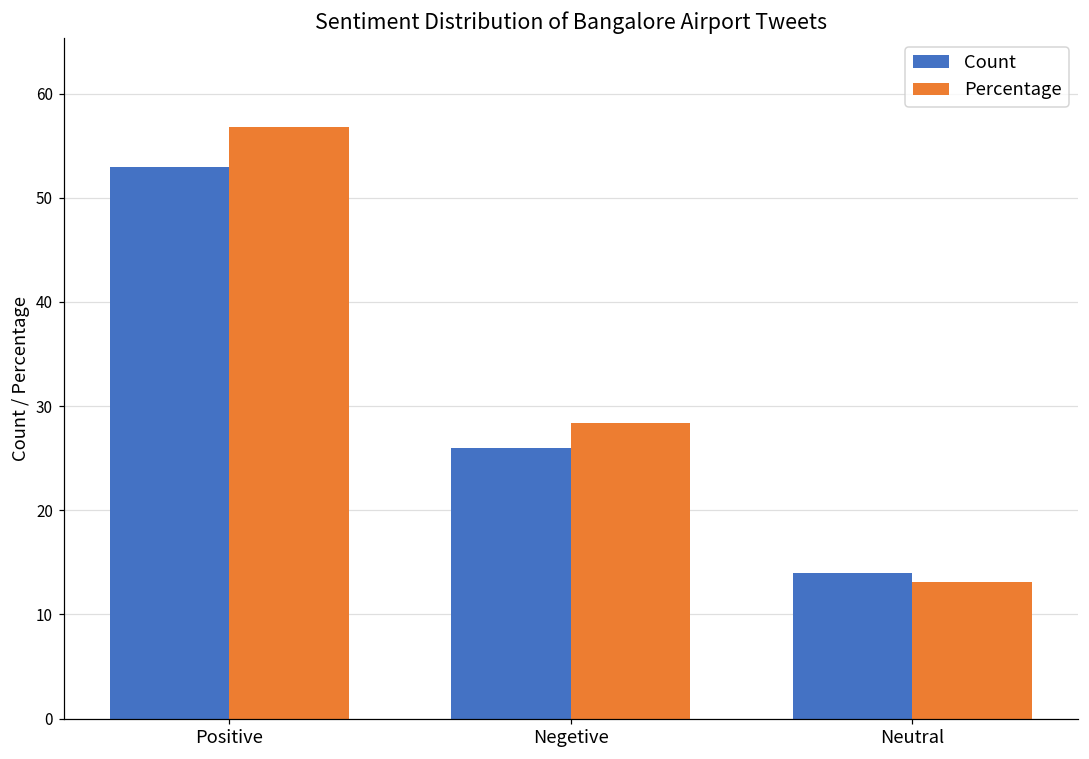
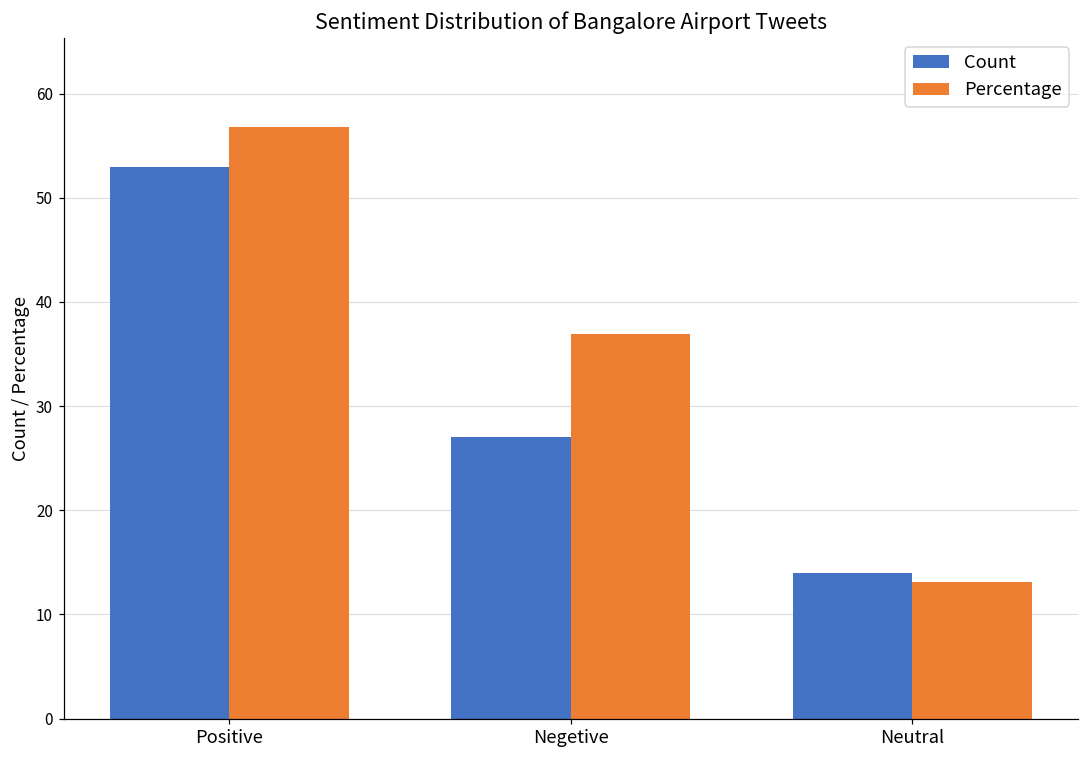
  {
    "Count": {
      "Positive": 53,
-     "Negetive": 26,
+     "Negetive": 27,
      "Neutral": 14
    },
    "Percentage": {
      "Positive": 57,
-     "Negetive": 28,
+     "Negetive": 37,
      "Neutral": 13
    }
  }
